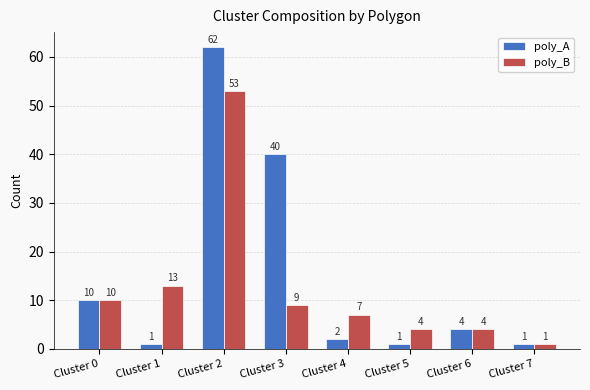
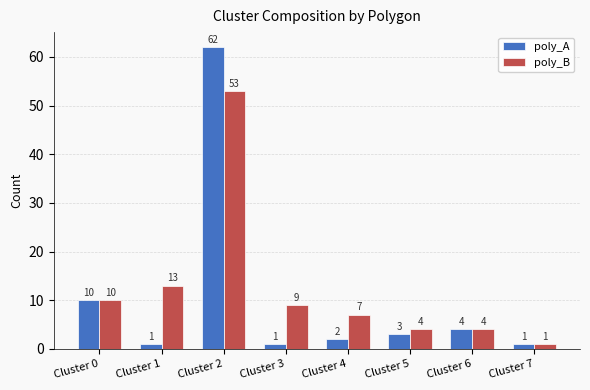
  {
    "poly_A": {
      "Cluster 0": 10,
      "Cluster 1": 1,
      "Cluster 2": 62,
-     "Cluster 3": 40,
+     "Cluster 3": 1,
      "Cluster 4": 2,
-     "Cluster 5": 1,
+     "Cluster 5": 3,
      "Cluster 6": 4,
      "Cluster 7": 1
    },
    "poly_B": {
      "Cluster 0": 10,
      "Cluster 1": 13,
      "Cluster 2": 53,
      "Cluster 3": 9,
      "Cluster 4": 7,
      "Cluster 5": 4,
      "Cluster 6": 4,
      "Cluster 7": 1
    }
  }
